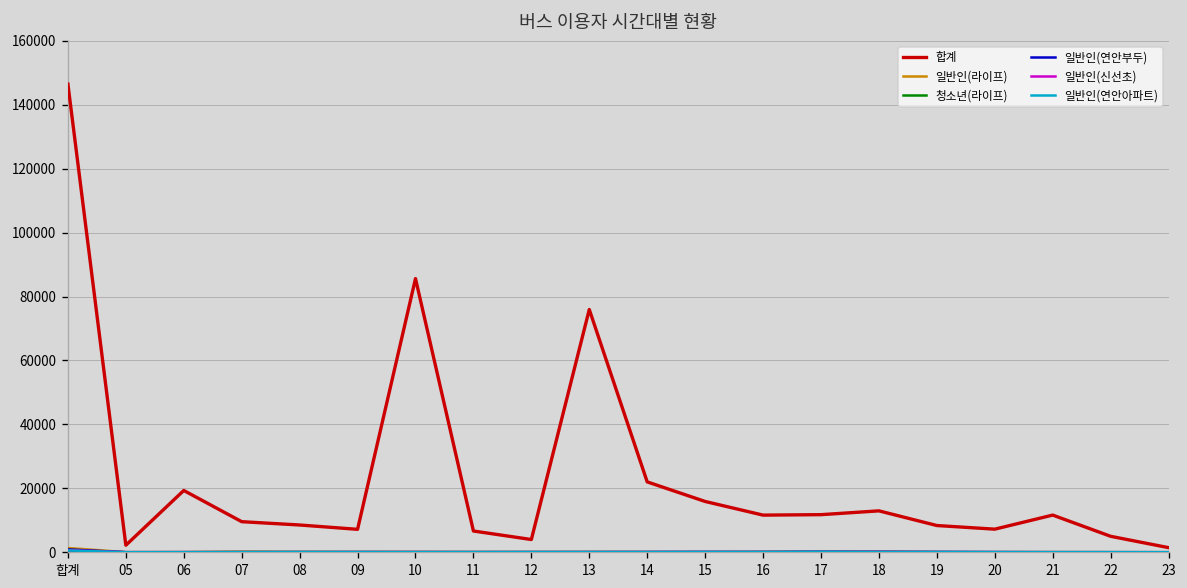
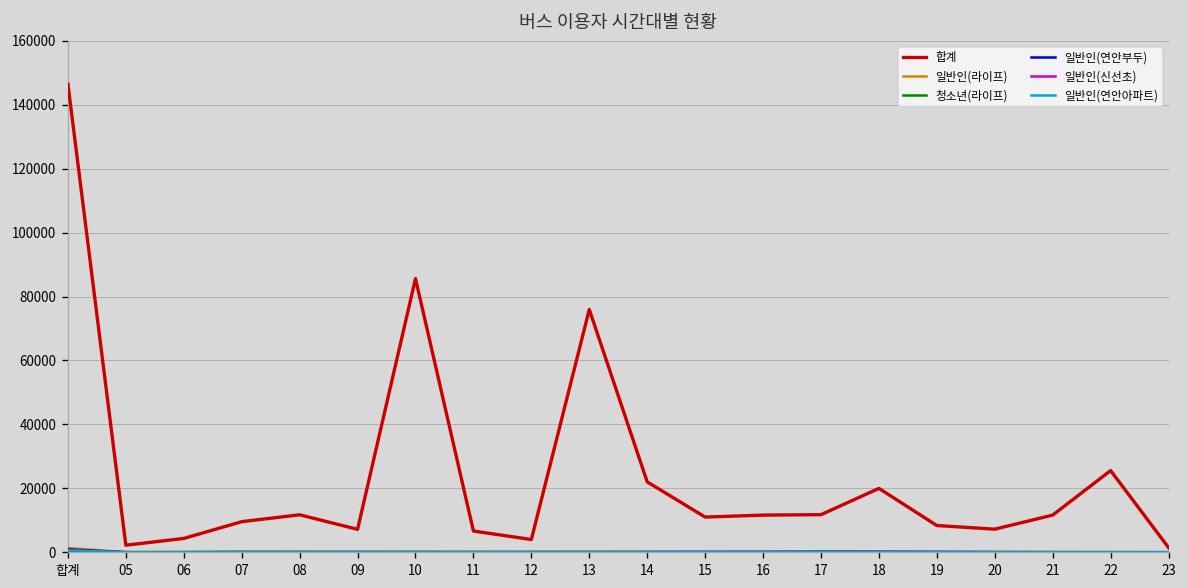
  {
    "합계": {
      "합계": 146000,
      "05": 2000,
-     "06": 19000,
+     "06": 4000,
      "07": 10000,
-     "08": 9000,
+     "08": 12000,
      "09": 7000,
      "10": 86000,
      "11": 7000,
      "12": 4000,
      "13": 76000,
      "14": 22000,
-     "15": 16000,
+     "15": 11000,
      "16": 12000,
      "17": 12000,
-     "18": 13000,
+     "18": 20000,
      "19": 8000,
      "20": 7000,
      "21": 12000,
-     "22": 5000,
+     "22": 26000,
      "23": 1000
    }
  }
